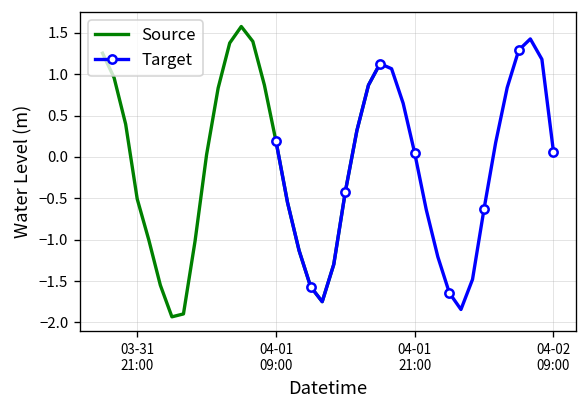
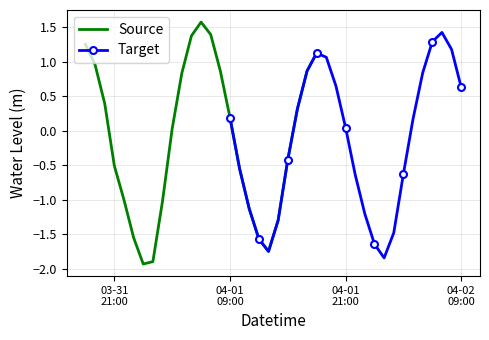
  {
    "Source": {
      "03-31 21:00": -0.5
    },
    "Target": {
      "04-01 21:00": 0.0,
-     "04-02 09:00": 0.1
+     "04-02 09:00": 0.6
    }
  }
